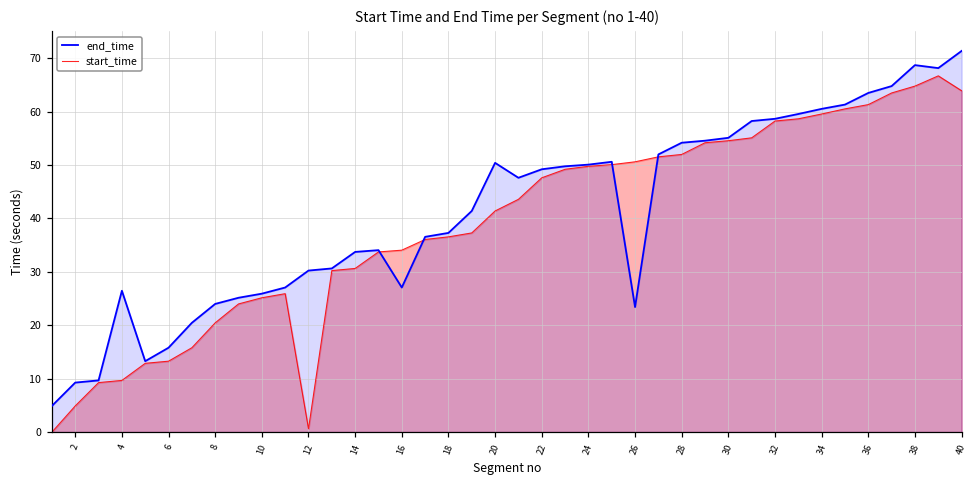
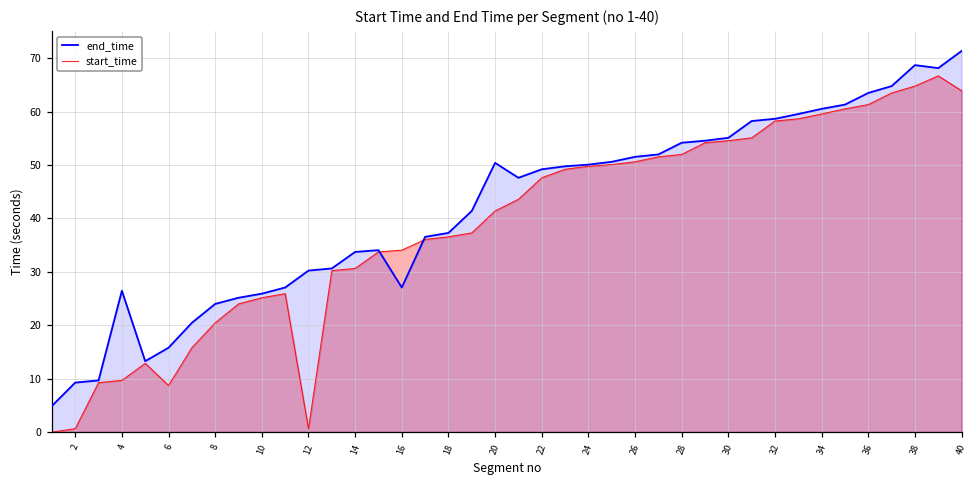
  {
    "end_time": {
      "2": 9,
      "4": 26,
      "6": 16,
      "8": 24,
      "10": 26,
      "12": 30,
      "14": 34,
      "16": 27,
      "18": 37,
      "20": 50,
      "22": 49,
-     "26": 23,
+     "26": 52,
      "28": 54,
      "30": 55,
      "34": 61,
      "36": 63,
      "38": 69,
      "40": 71
    },
    "start_time": {
-     "2": 5,
+     "2": 1,
      "4": 10,
-     "6": 13,
+     "6": 9,
      "8": 20,
      "10": 25,
      "12": 1,
      "14": 31,
      "16": 34,
      "18": 37,
      "20": 41,
      "22": 48,
      "26": 51,
      "28": 52,
      "30": 55,
      "34": 60,
      "36": 61,
      "38": 65,
      "40": 64
    }
  }
